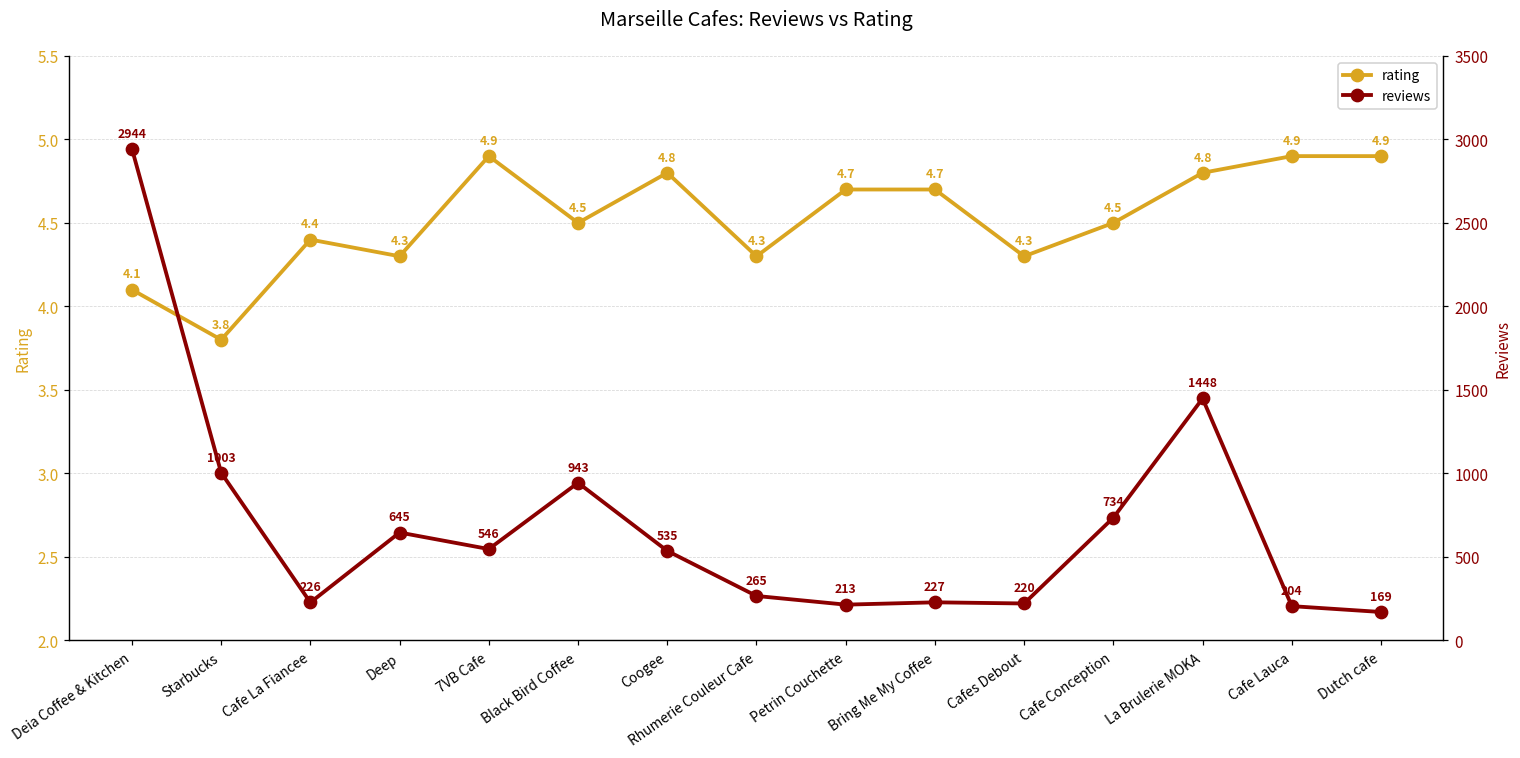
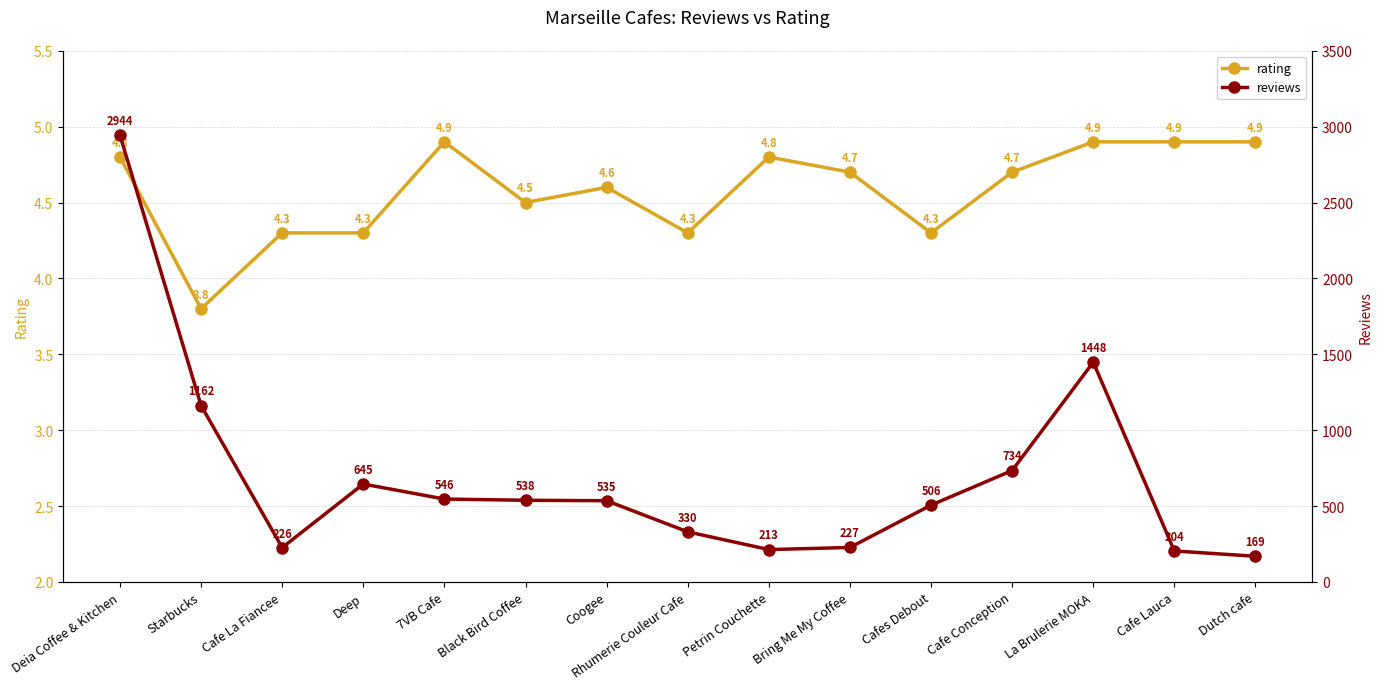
  {
    "rating": {
-     "Deia Coffee & Kitchen": 4.1,
+     "Deia Coffee & Kitchen": 4.8,
      "Starbucks": 3.8,
-     "Cafe La Fiancee": 4.4,
+     "Cafe La Fiancee": 4.3,
      "Deep": 4.3,
      "7VB Cafe": 4.9,
      "Black Bird Coffee": 4.5,
-     "Coogee": 4.8,
+     "Coogee": 4.6,
      "Rhumerie Couleur Cafe": 4.3,
-     "Petrin Couchette": 4.7,
+     "Petrin Couchette": 4.8,
      "Bring Me My Coffee": 4.7,
      "Cafes Debout": 4.3,
-     "Cafe Conception": 4.5,
-     "La Brulerie MOKA": 4.8,
+     "Cafe Conception": 4.7,
+     "La Brulerie MOKA": 4.9,
      "Cafe Lauca": 4.9,
      "Dutch cafe": 4.9
    },
    "reviews": {
      "Deia Coffee & Kitchen": 2944,
-     "Starbucks": 1003,
+     "Starbucks": 1162,
      "Cafe La Fiancee": 226,
      "Deep": 645,
      "7VB Cafe": 546,
-     "Black Bird Coffee": 943,
+     "Black Bird Coffee": 538,
      "Coogee": 535,
-     "Rhumerie Couleur Cafe": 265,
+     "Rhumerie Couleur Cafe": 330,
      "Petrin Couchette": 213,
      "Bring Me My Coffee": 227,
-     "Cafes Debout": 220,
+     "Cafes Debout": 506,
      "Cafe Conception": 734,
      "La Brulerie MOKA": 1448,
      "Cafe Lauca": 204,
      "Dutch cafe": 169
    }
  }
